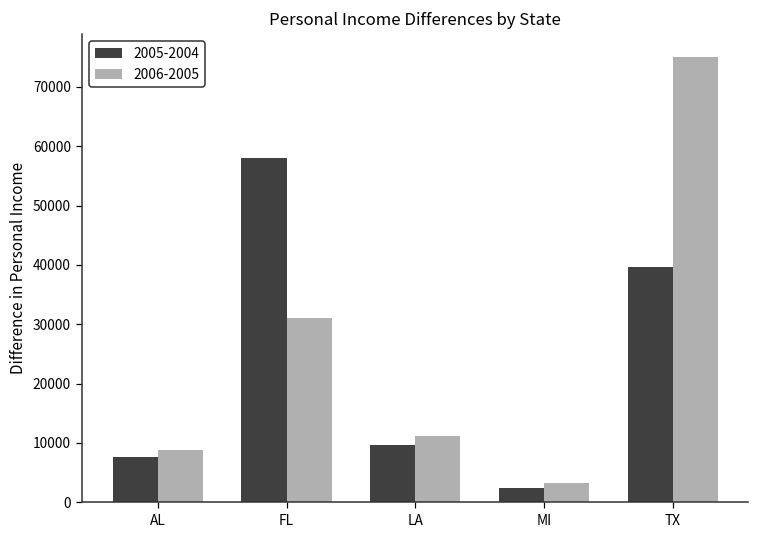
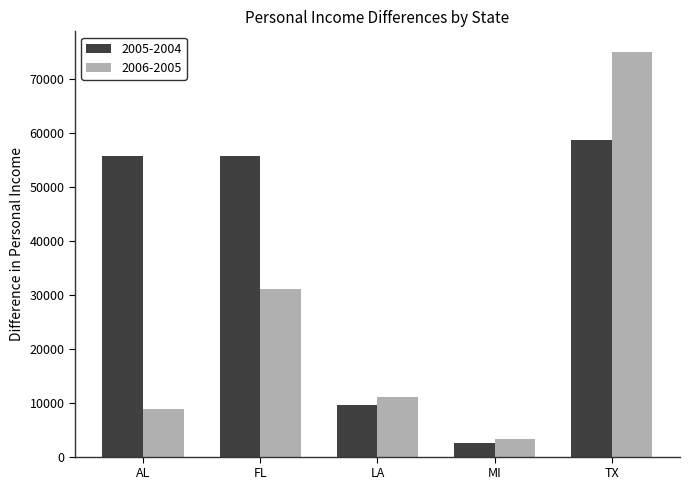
  {
    "2005-2004": {
-     "AL": 8000,
-     "FL": 58000,
+     "AL": 56000,
+     "FL": 56000,
      "LA": 10000,
      "MI": 2000,
-     "TX": 40000
+     "TX": 59000
    },
    "2006-2005": {
      "AL": 9000,
      "FL": 31000,
      "LA": 11000,
      "MI": 3000,
      "TX": 75000
    }
  }
